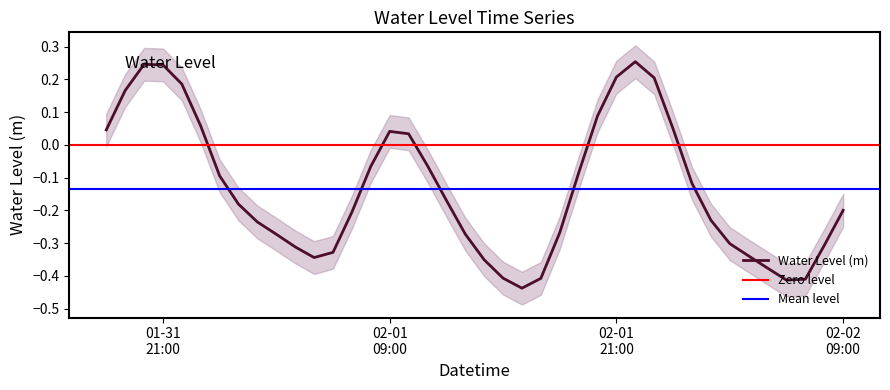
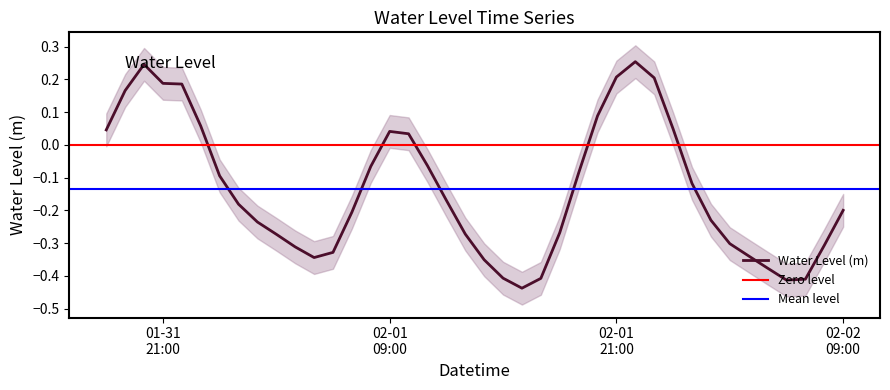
  {
    "Water Level (m)": {
-     "01-31 21:00": 0.24,
+     "01-31 21:00": 0.19,
      "02-01 09:00": 0.04,
      "02-01 21:00": 0.21,
      "02-02 09:00": -0.20
    }
  }
